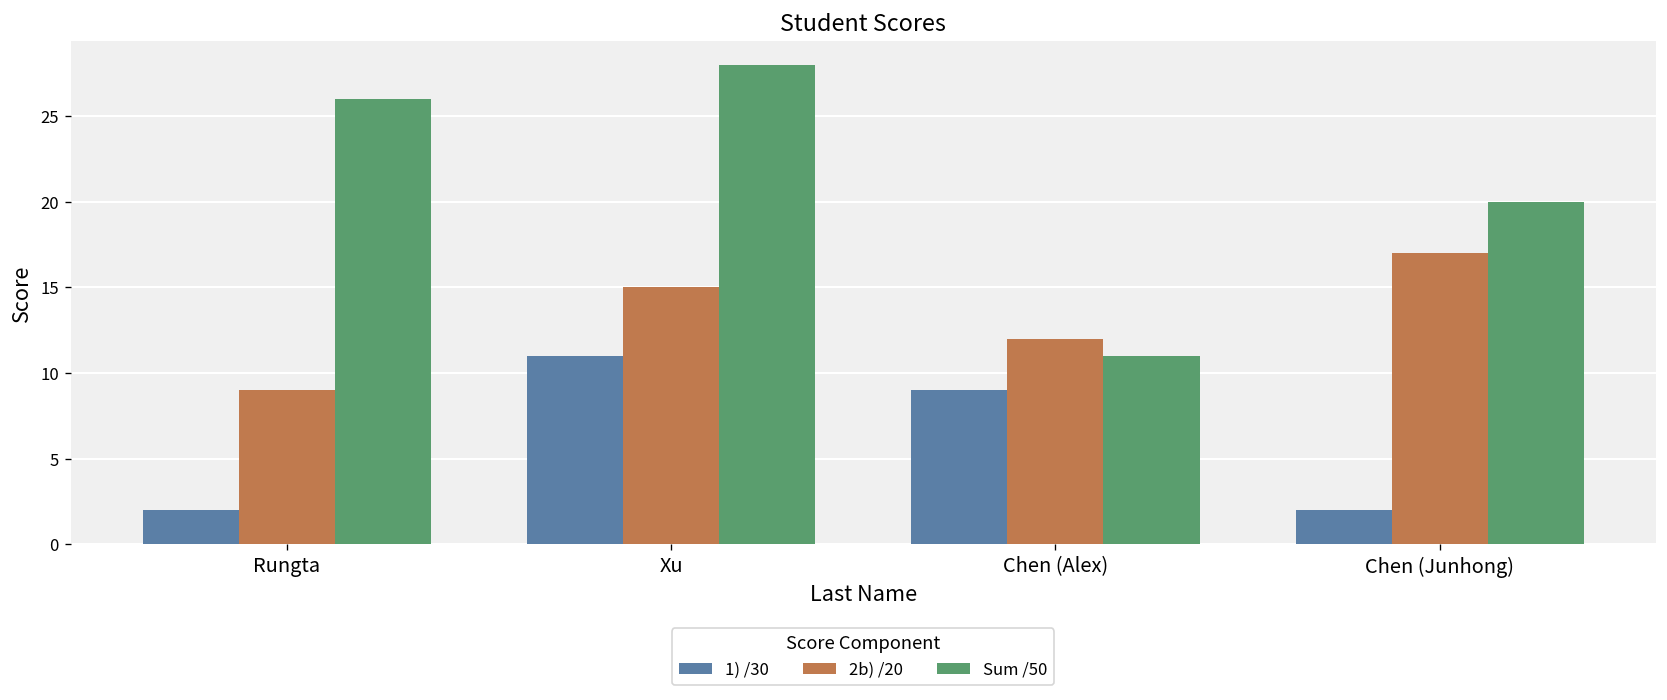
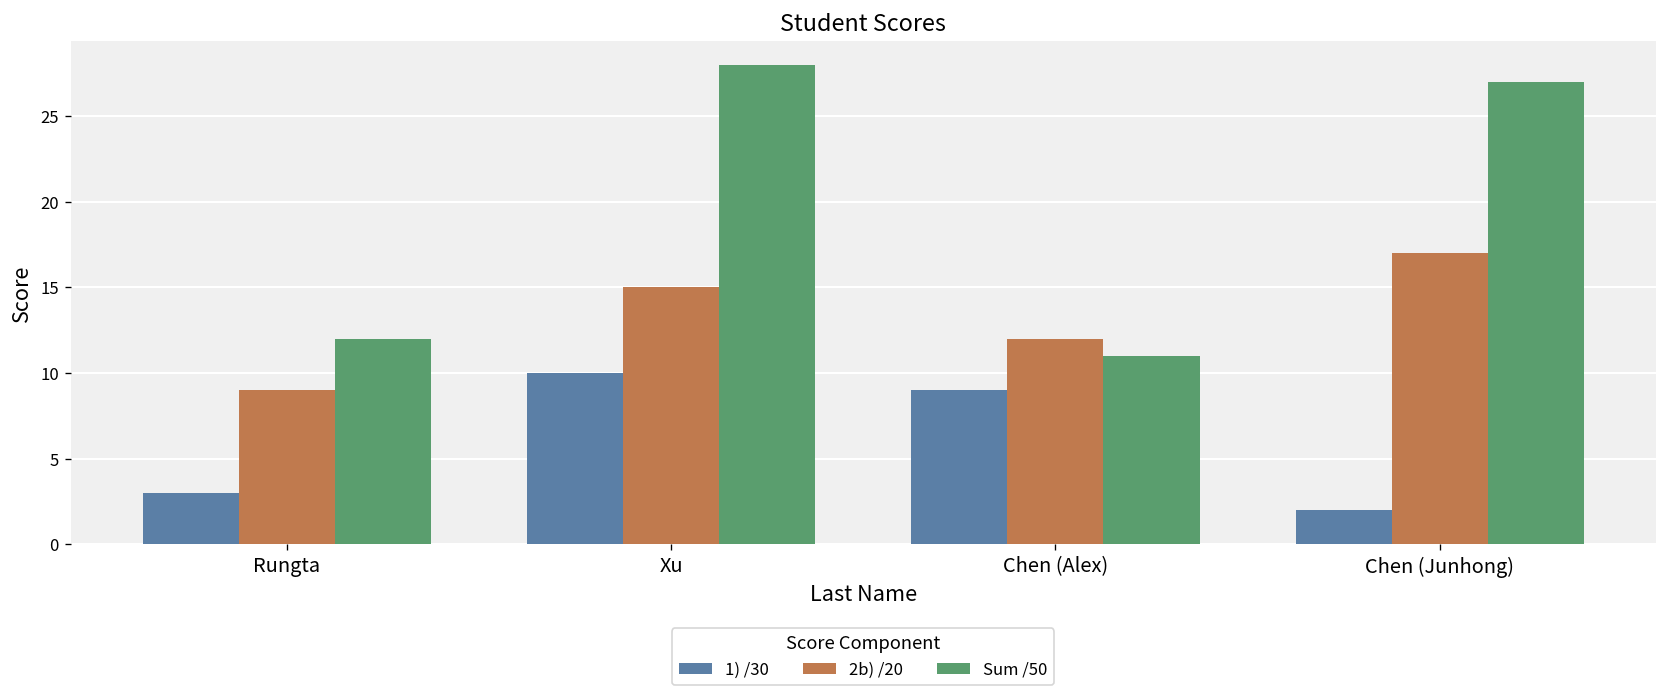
  {
    "1) /30": {
-     "Rungta": 2,
-     "Xu": 11,
+     "Rungta": 3,
+     "Xu": 10,
      "Chen (Alex)": 9,
      "Chen (Junhong)": 2
    },
    "2b) /20": {
      "Rungta": 9,
      "Xu": 15,
      "Chen (Alex)": 12,
      "Chen (Junhong)": 17
    },
    "Sum /50": {
-     "Rungta": 26,
+     "Rungta": 12,
      "Xu": 28,
      "Chen (Alex)": 11,
-     "Chen (Junhong)": 20
+     "Chen (Junhong)": 27
    }
  }
